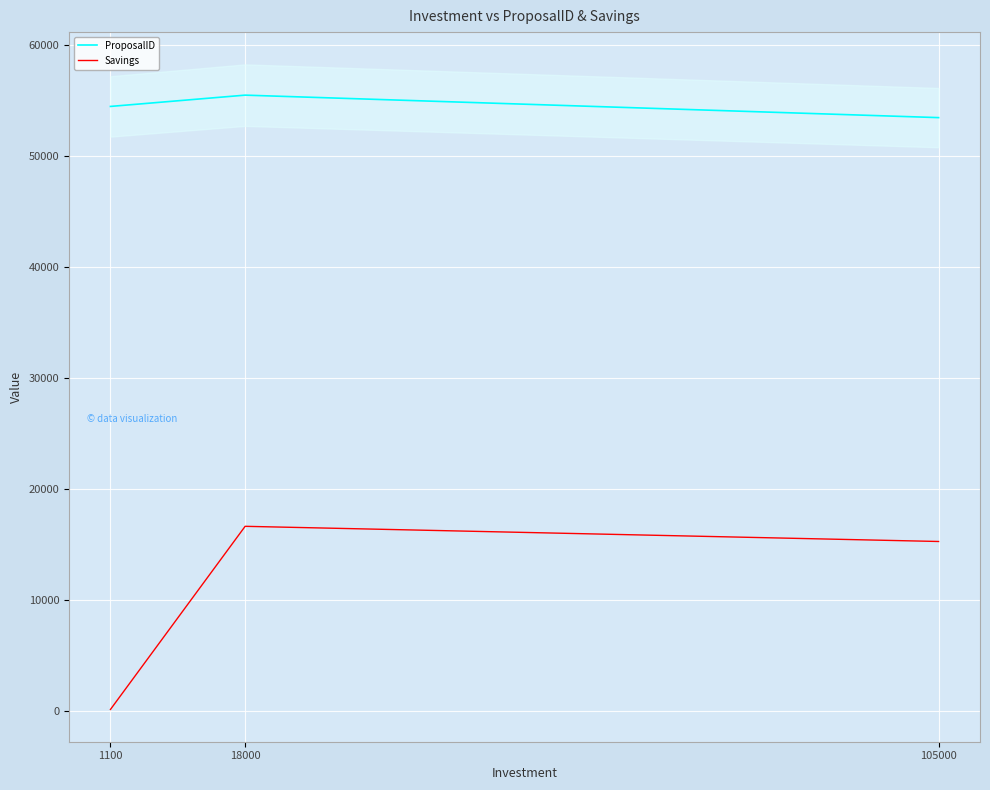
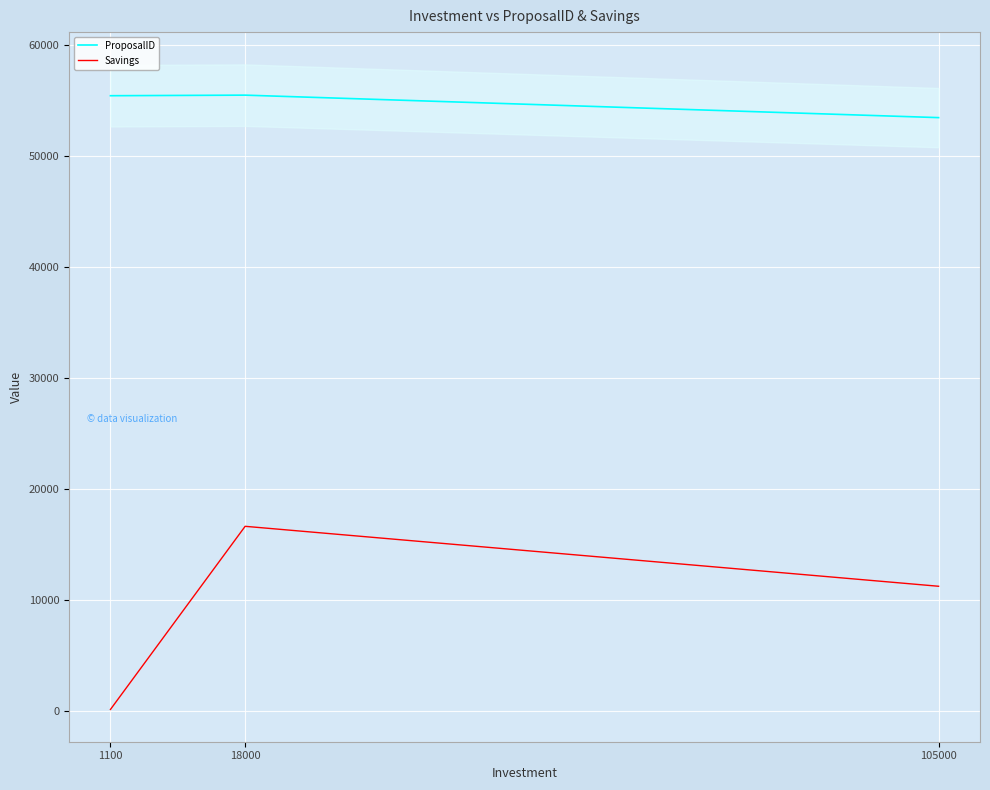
  {
    "ProposalID": {
-     "1100": 54400,
+     "1100": 55400,
      "18000": 55400,
      "105000": 53400
    },
    "Savings": {
      "1100": 100,
      "18000": 16600,
-     "105000": 15200
+     "105000": 11200
    }
  }
